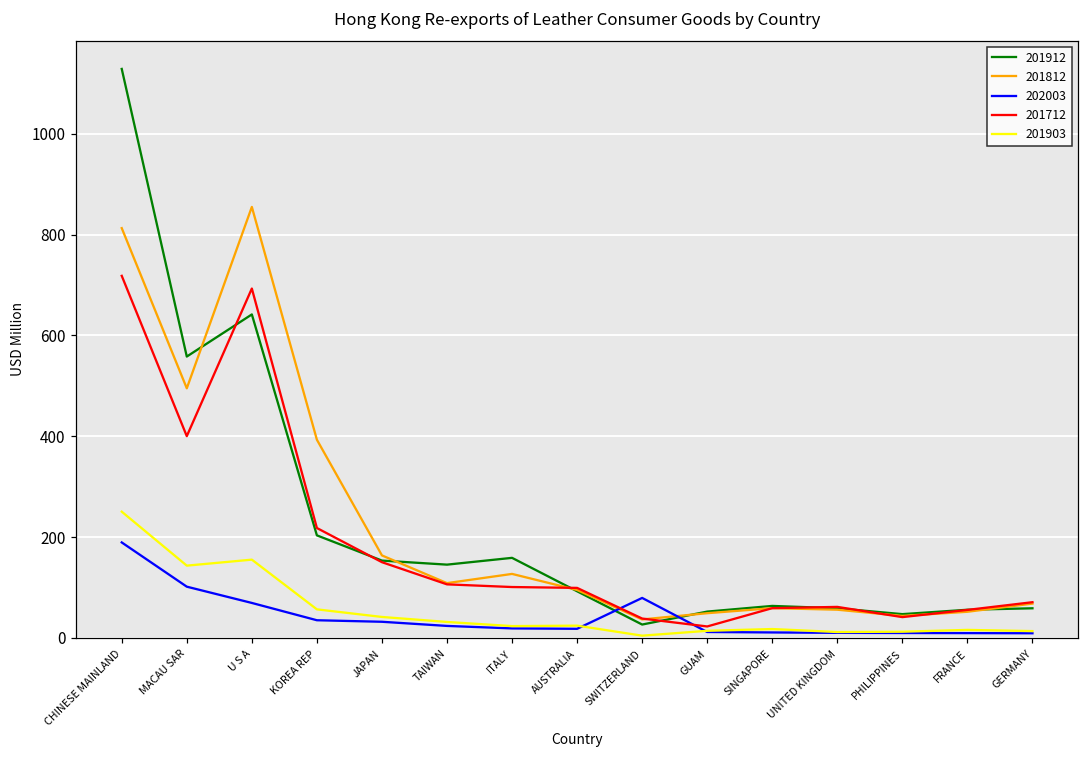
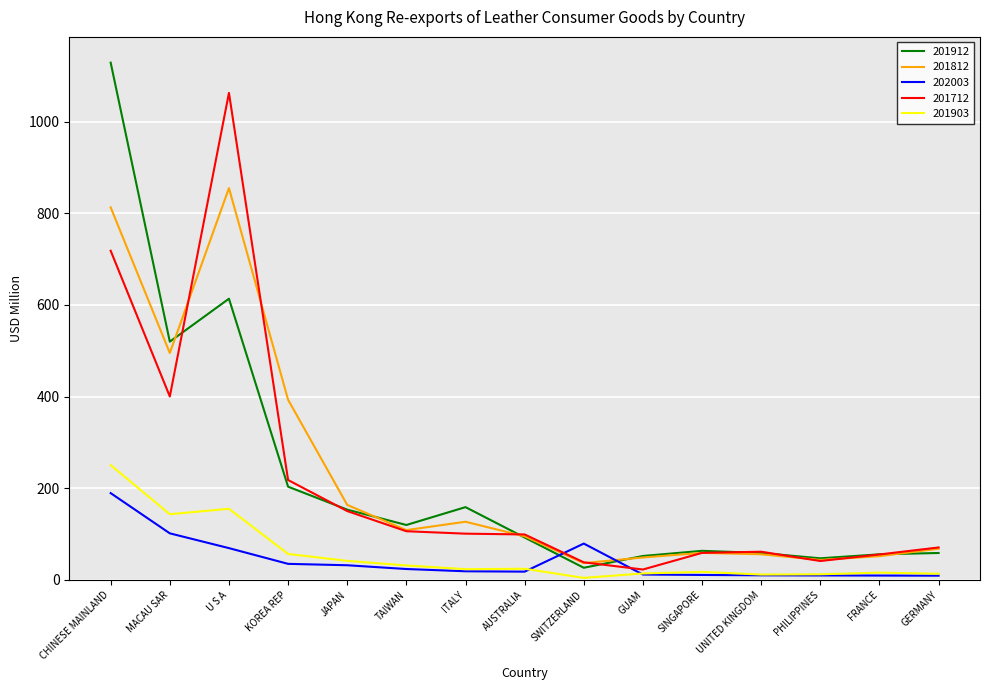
  {
    "201912": {
      "CHINESE MAINLAND": 1130,
-     "MACAU SAR": 560,
-     "U S A": 640,
+     "MACAU SAR": 520,
+     "U S A": 610,
      "KOREA REP": 200,
-     "TAIWAN": 150,
+     "TAIWAN": 120,
      "ITALY": 160,
      "SWITZERLAND": 30,
      "GERMANY": 60
    },
    "201812": {
      "CHINESE MAINLAND": 810,
      "MACAU SAR": 500,
      "U S A": 860,
      "KOREA REP": 390,
      "JAPAN": 160,
      "ITALY": 130
    },
    "202003": {
      "CHINESE MAINLAND": 190,
      "MACAU SAR": 100,
      "U S A": 70,
      "KOREA REP": 30,
      "JAPAN": 30,
      "TAIWAN": 20,
      "AUSTRALIA": 20,
      "SWITZERLAND": 80,
      "SINGAPORE": 10,
      "FRANCE": 10
    },
    "201712": {
      "CHINESE MAINLAND": 720,
      "MACAU SAR": 400,
-     "U S A": 690,
+     "U S A": 1060,
      "KOREA REP": 220,
      "ITALY": 100,
      "GUAM": 20
    },
    "201903": {
      "CHINESE MAINLAND": 250,
      "MACAU SAR": 140,
      "U S A": 160,
      "KOREA REP": 60,
      "JAPAN": 40,
      "TAIWAN": 30,
      "AUSTRALIA": 20,
      "SWITZERLAND": 0,
      "SINGAPORE": 20,
      "FRANCE": 20
    }
  }
